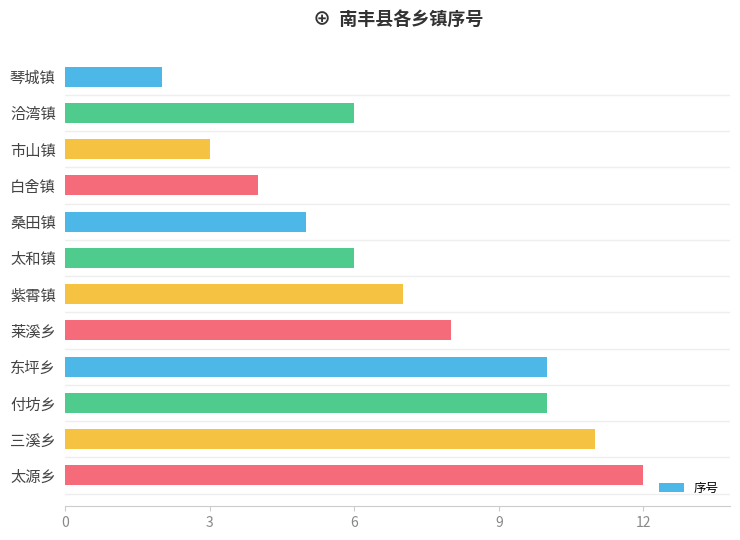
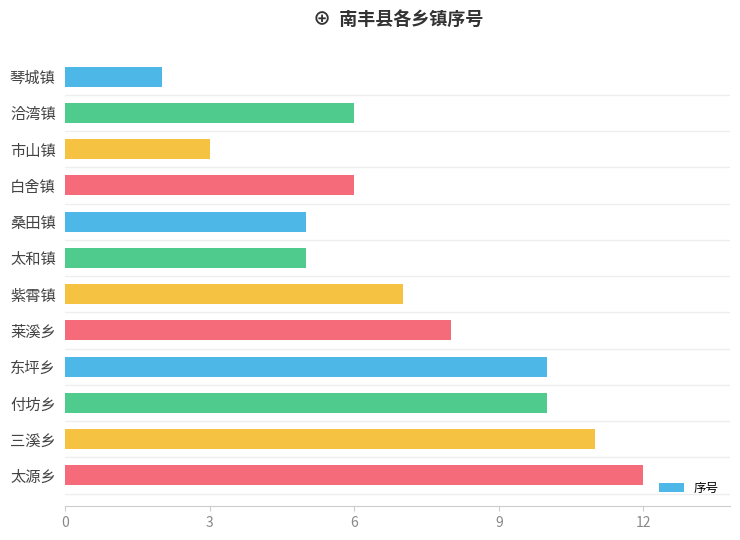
  {
    "琴城镇": 2,
    "洽湾镇": 6,
    "市山镇": 3,
-   "白舍镇": 4,
+   "白舍镇": 6,
    "桑田镇": 5,
-   "太和镇": 6,
+   "太和镇": 5,
    "紫霄镇": 7,
    "莱溪乡": 8,
    "东坪乡": 10,
    "付坊乡": 10,
    "三溪乡": 11,
    "太源乡": 12
  }
